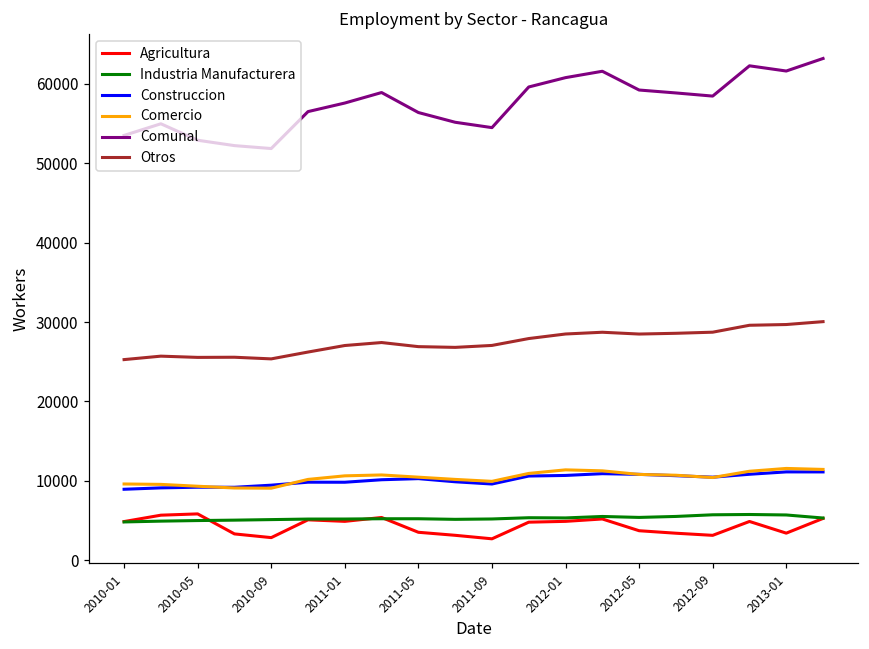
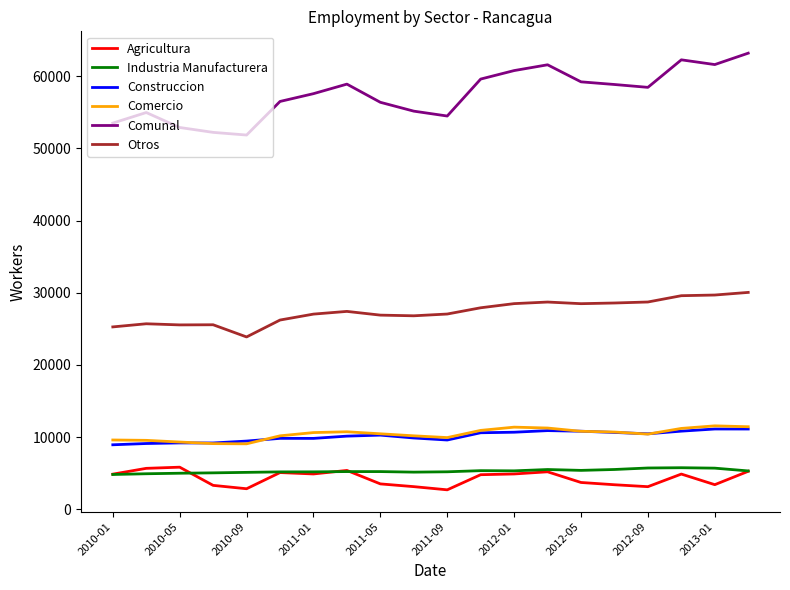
  {
    "Agricultura": {
      "2010-05": 6000,
      "2010-09": 3000,
      "2011-05": 4000,
      "2011-09": 3000,
      "2012-01": 5000,
      "2012-05": 4000,
      "2012-09": 3000,
      "2013-01": 3000
    },
    "Industria Manufacturera": {
      "2010-05": 5000,
      "2010-09": 5000,
      "2011-05": 5000,
      "2011-09": 5000,
      "2012-01": 5000,
      "2012-05": 5000,
      "2012-09": 6000,
      "2013-01": 6000
    },
    "Construccion": {
      "2010-01": 9000,
      "2010-09": 9000,
      "2011-01": 10000,
      "2012-01": 11000,
      "2013-01": 11000
    },
    "Comercio": {
      "2010-01": 10000,
      "2010-09": 9000,
      "2011-01": 11000,
      "2012-01": 11000,
      "2013-01": 12000
    },
    "Comunal": {
      "2011-01": 58000,
      "2011-05": 56000,
      "2011-09": 54000,
      "2012-01": 61000,
      "2012-05": 59000,
      "2012-09": 58000,
      "2013-01": 62000
    },
    "Otros": {
      "2010-01": 25000,
      "2010-05": 26000,
-     "2010-09": 25000,
+     "2010-09": 24000,
      "2011-01": 27000,
      "2011-05": 27000,
      "2011-09": 27000,
      "2012-01": 28000,
      "2012-05": 28000,
      "2012-09": 29000,
      "2013-01": 30000
    }
  }
